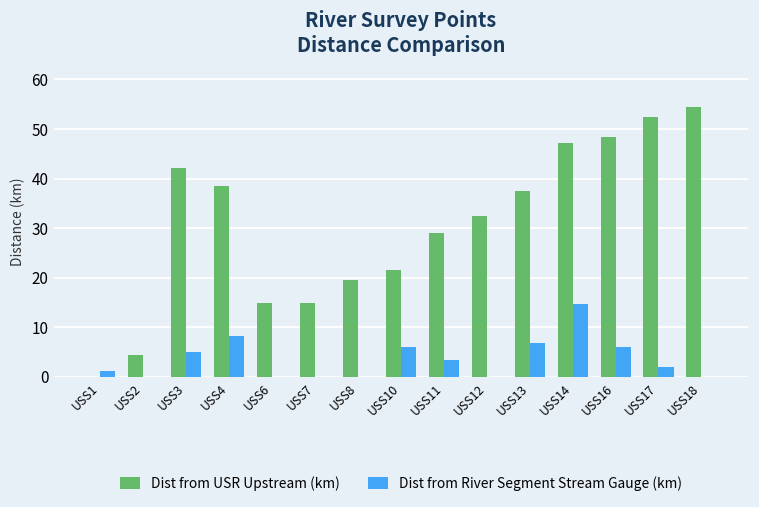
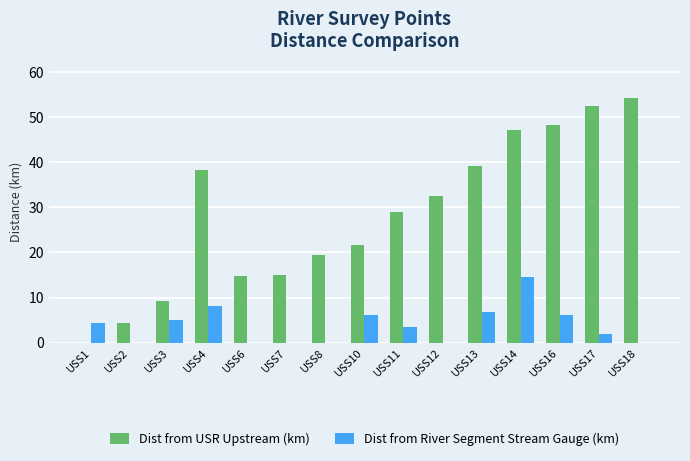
  {
    "Dist from USR Upstream (km)": {
      "USS1": 0,
      "USS2": 4,
-     "USS3": 42,
+     "USS3": 9,
      "USS4": 38,
      "USS6": 15,
      "USS7": 15,
      "USS8": 20,
      "USS10": 22,
      "USS11": 29,
      "USS12": 33,
-     "USS13": 37,
+     "USS13": 39,
      "USS14": 47,
      "USS16": 48,
      "USS17": 53,
      "USS18": 54
    },
    "Dist from River Segment Stream Gauge (km)": {
-     "USS1": 1,
+     "USS1": 4,
      "USS2": 0,
      "USS3": 5,
      "USS4": 8,
      "USS6": 0,
      "USS7": 0,
      "USS8": 0,
      "USS10": 6,
      "USS11": 3,
      "USS12": 0,
      "USS13": 7,
      "USS14": 15,
      "USS16": 6,
      "USS17": 2,
      "USS18": 0
    }
  }
